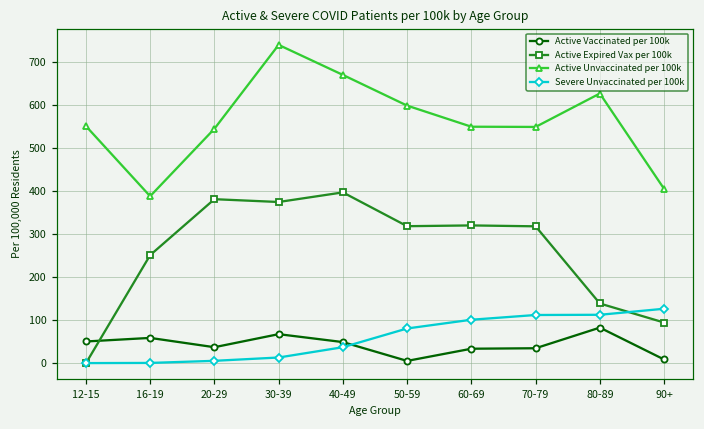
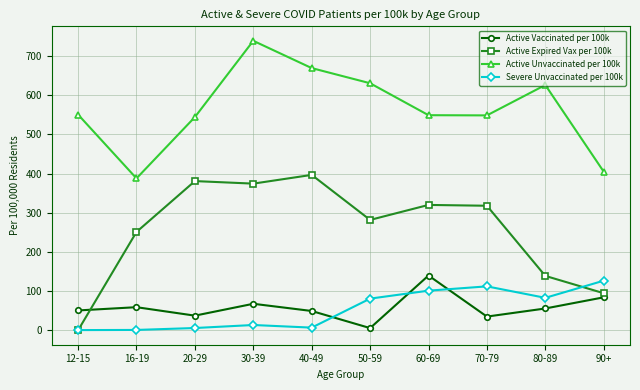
  {
    "Active Vaccinated per 100k": {
      "12-15": 50,
      "16-19": 60,
      "20-29": 40,
      "30-39": 70,
      "40-49": 50,
      "50-59": 10,
-     "60-69": 30,
+     "60-69": 140,
      "70-79": 30,
-     "80-89": 80,
-     "90+": 10
+     "80-89": 60,
+     "90+": 80
    },
    "Active Expired Vax per 100k": {
      "16-19": 250,
      "20-29": 380,
      "30-39": 370,
      "40-49": 400,
-     "50-59": 320,
+     "50-59": 280,
      "60-69": 320,
      "70-79": 320,
      "80-89": 140,
      "90+": 90
    },
    "Active Unvaccinated per 100k": {
      "12-15": 550,
      "16-19": 390,
      "20-29": 540,
      "30-39": 740,
      "40-49": 670,
-     "50-59": 600,
+     "50-59": 630,
      "60-69": 550,
      "70-79": 550,
      "90+": 410
    },
    "Severe Unvaccinated per 100k": {
      "16-19": 0,
      "20-29": 10,
      "30-39": 10,
-     "40-49": 40,
+     "40-49": 10,
      "50-59": 80,
      "60-69": 100,
      "70-79": 110,
-     "80-89": 110,
+     "80-89": 80,
      "90+": 130
    }
  }
